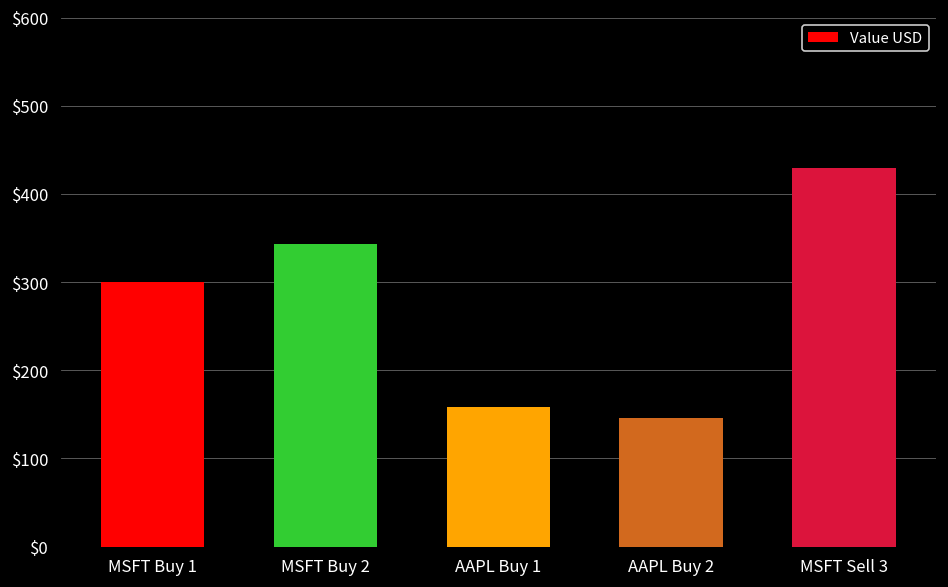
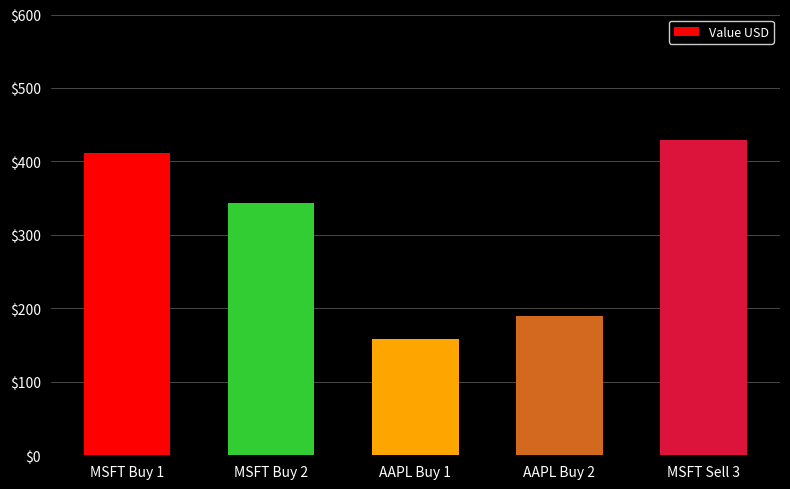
  {
-   "MSFT Buy 1": "$300",
+   "MSFT Buy 1": "$410",
    "MSFT Buy 2": "$340",
    "AAPL Buy 1": "$160",
-   "AAPL Buy 2": "$150",
+   "AAPL Buy 2": "$190",
    "MSFT Sell 3": "$430"
  }
